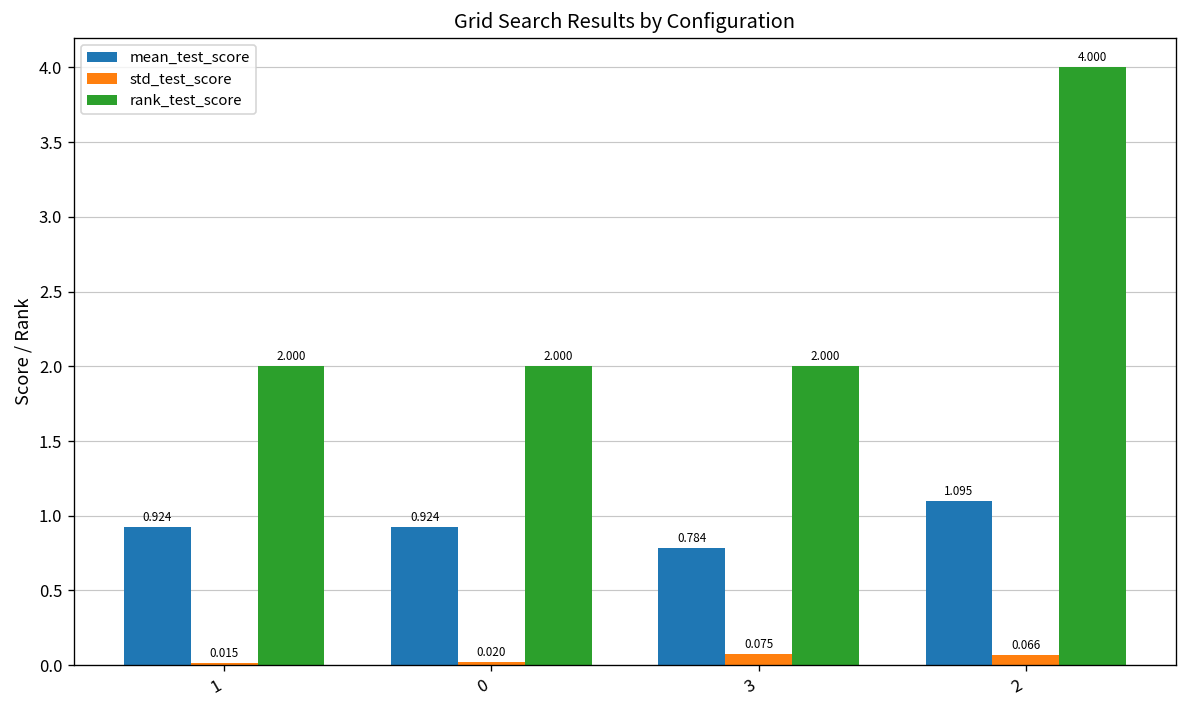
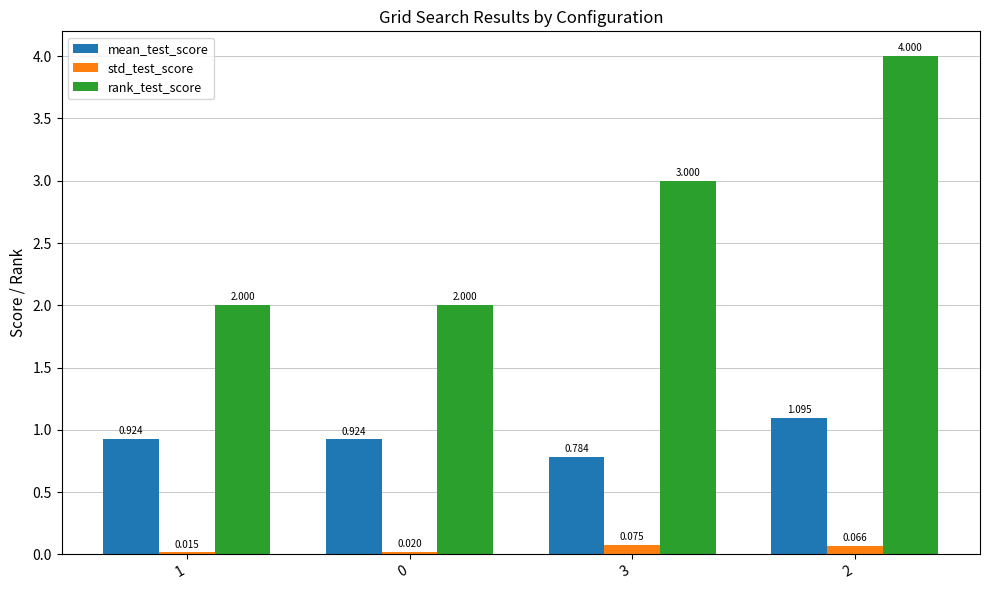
  {
    "mean_test_score": {
      "1": 0.924,
      "0": 0.924,
      "3": 0.784,
      "2": 1.095
    },
    "std_test_score": {
      "1": 0.015,
      "0": 0.020,
      "3": 0.075,
      "2": 0.066
    },
    "rank_test_score": {
      "1": 2.000,
      "0": 2.000,
-     "3": 2.000,
+     "3": 3.000,
      "2": 4.000
    }
  }
